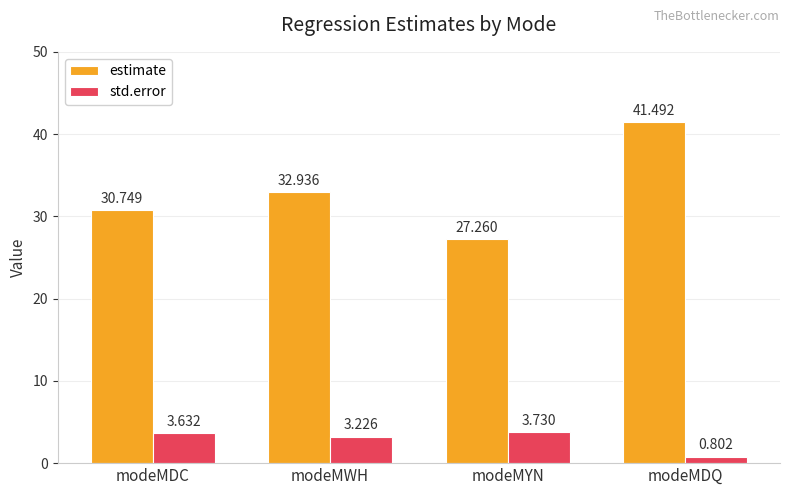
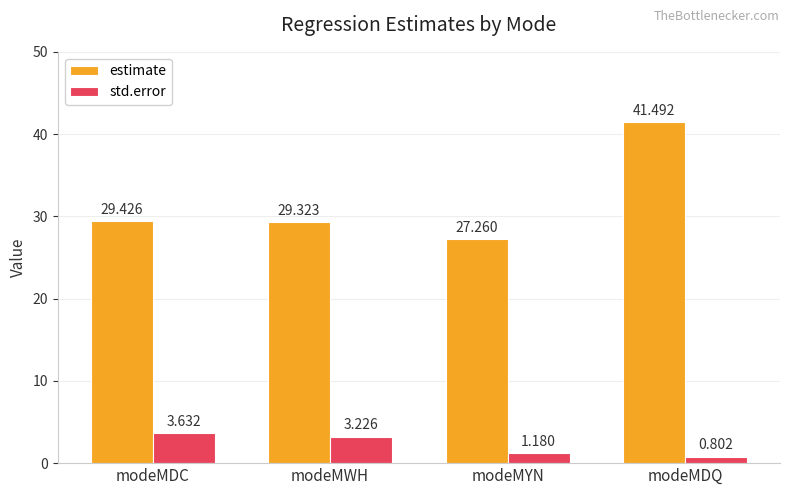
  {
    "estimate": {
-     "modeMDC": 30.749,
-     "modeMWH": 32.936,
+     "modeMDC": 29.426,
+     "modeMWH": 29.323,
      "modeMYN": 27.260,
      "modeMDQ": 41.492
    },
    "std.error": {
      "modeMDC": 3.632,
      "modeMWH": 3.226,
-     "modeMYN": 3.730,
+     "modeMYN": 1.180,
      "modeMDQ": 0.802
    }
  }
